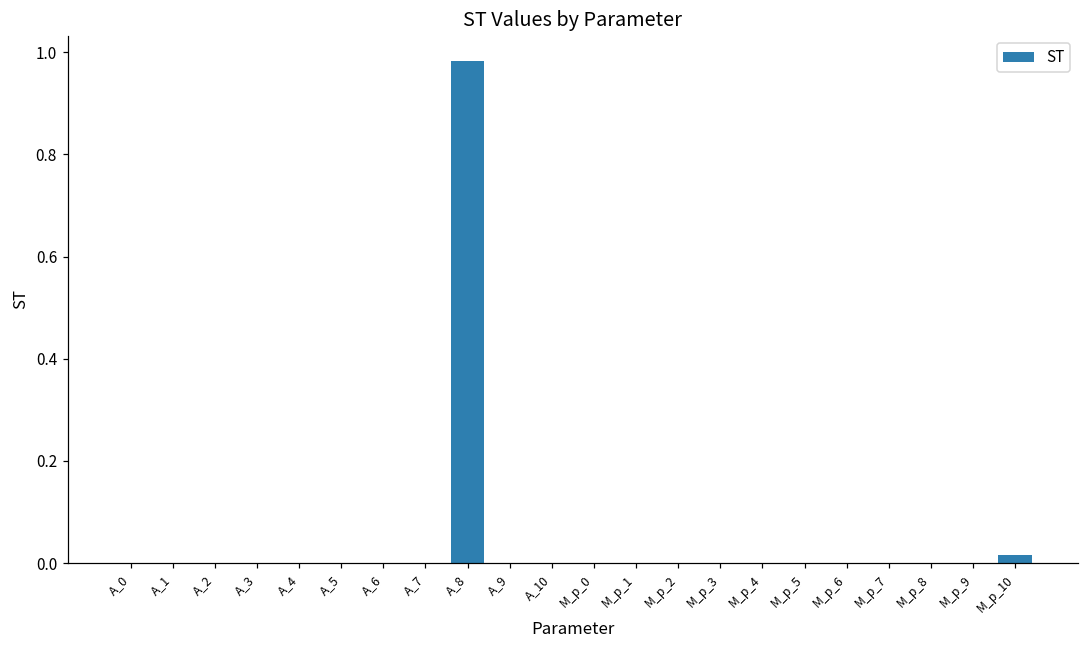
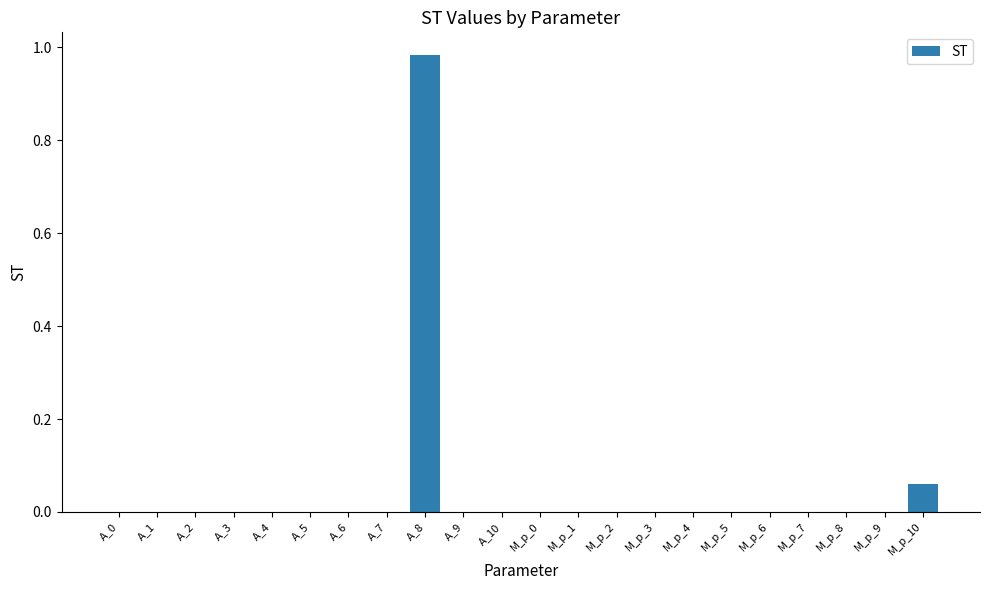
  {
    "A_3": 0.00,
    "A_5": 0.00,
    "A_6": 0.00,
    "A_7": 0.00,
    "A_8": 0.98,
    "A_10": 0.00,
    "M_p_3": 0.00,
    "M_p_5": 0.00,
    "M_p_6": 0.00,
    "M_p_7": 0.00,
    "M_p_9": 0.00,
-   "M_p_10": 0.02
+   "M_p_10": 0.06
  }
